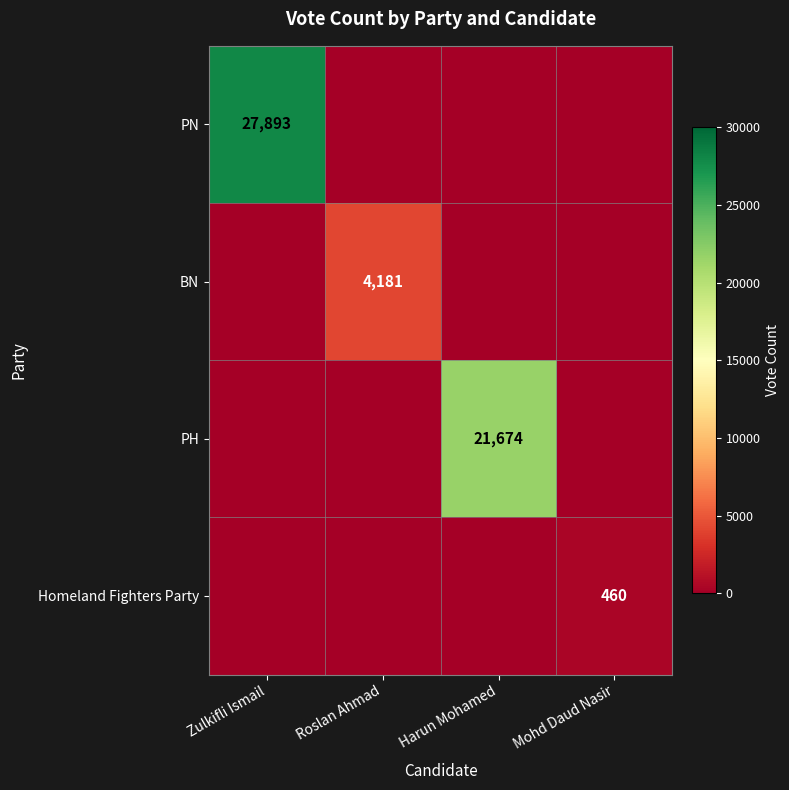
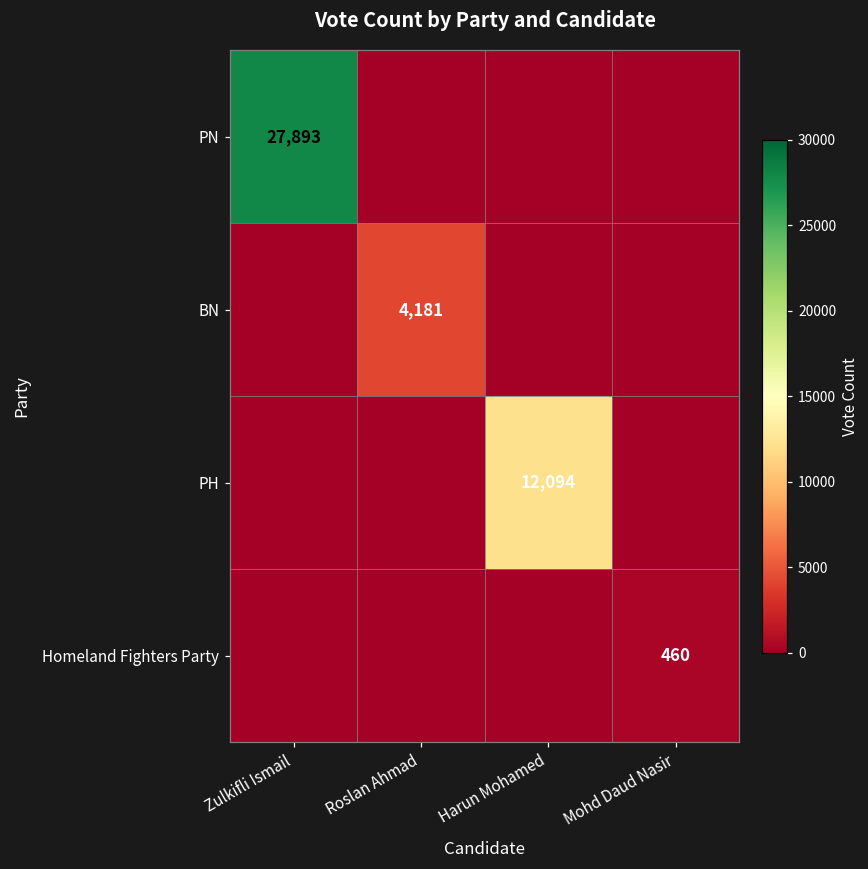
  {
    "PN": {
      "Zulkifli Ismail": "27,893"
    },
    "BN": {
      "Roslan Ahmad": "4,181"
    },
    "PH": {
-     "Harun Mohamed": "21,674"
+     "Harun Mohamed": "12,094"
    },
    "Homeland Fighters Party": {
      "Mohd Daud Nasir": "460"
    }
  }
